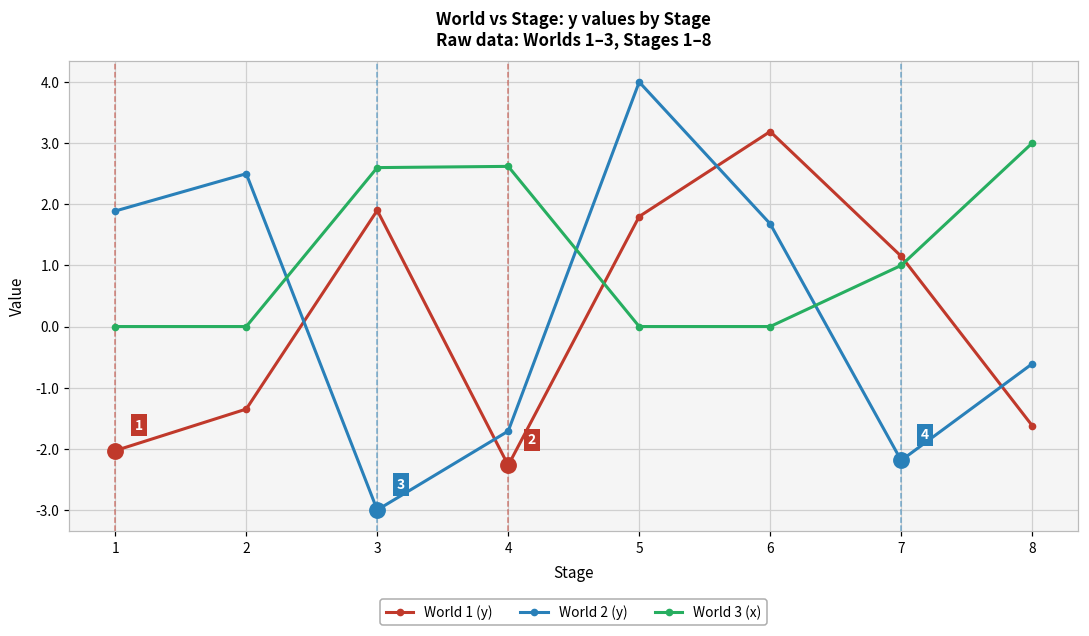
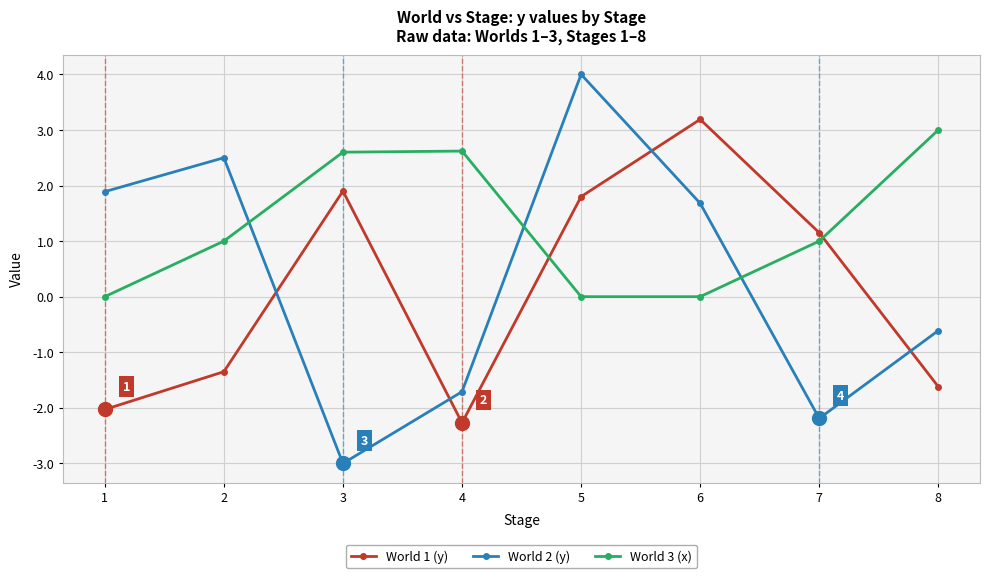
  {
    "World 3 (x)": {
      "1": 0,
-     "2": 0,
+     "2": 1,
      "3": 2.6,
      "4": 2.6,
      "5": 0,
      "6": 0,
      "7": 1,
      "8": 3
    }
  }
